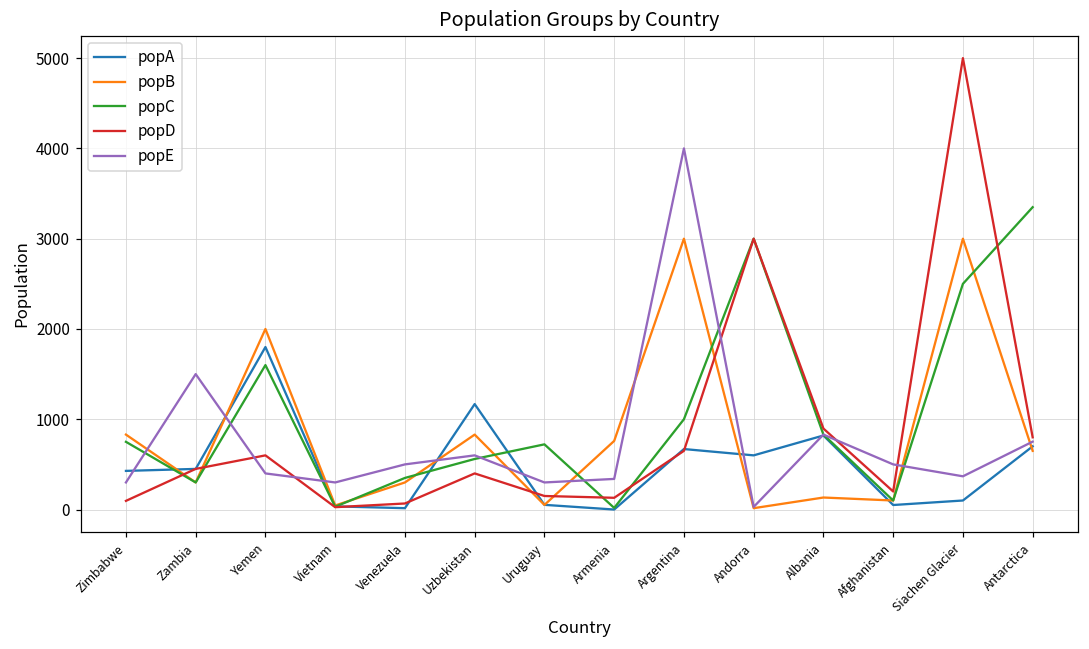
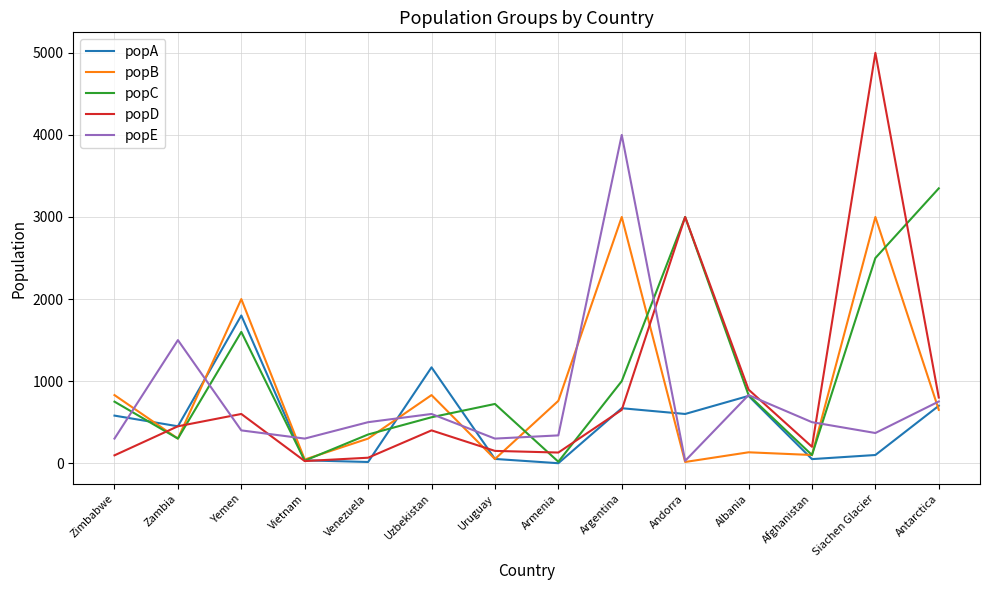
  {
    "popA": {
-     "Zimbabwe": 400,
+     "Zimbabwe": 600,
      "Yemen": 1800,
      "Venezuela": 0,
      "Uzbekistan": 1200,
      "Andorra": 600,
      "Afghanistan": 100,
      "Siachen Glacier": 100,
      "Antarctica": 700
    },
    "popB": {
      "Zimbabwe": 800,
      "Yemen": 2000,
      "Venezuela": 300,
      "Uzbekistan": 800,
      "Armenia": 800,
      "Argentina": 3000,
      "Albania": 100,
      "Siachen Glacier": 3000,
      "Antarctica": 700
    },
    "popC": {
      "Zimbabwe": 800,
      "Yemen": 1600,
      "Venezuela": 400,
      "Uzbekistan": 600,
      "Uruguay": 700,
      "Argentina": 1000,
      "Siachen Glacier": 2500,
      "Antarctica": 3300
    },
    "popD": {
      "Zimbabwe": 100,
      "Yemen": 600,
      "Venezuela": 100,
      "Uzbekistan": 400,
      "Uruguay": 200,
      "Armenia": 100,
      "Albania": 900,
      "Afghanistan": 200,
      "Siachen Glacier": 5000,
      "Antarctica": 800
    },
    "popE": {
      "Zimbabwe": 300,
      "Zambia": 1500,
      "Yemen": 400,
      "Vietnam": 300,
      "Venezuela": 500,
      "Uzbekistan": 600,
      "Uruguay": 300,
      "Armenia": 300,
      "Argentina": 4000,
      "Afghanistan": 500,
      "Siachen Glacier": 400,
      "Antarctica": 800
    }
  }
